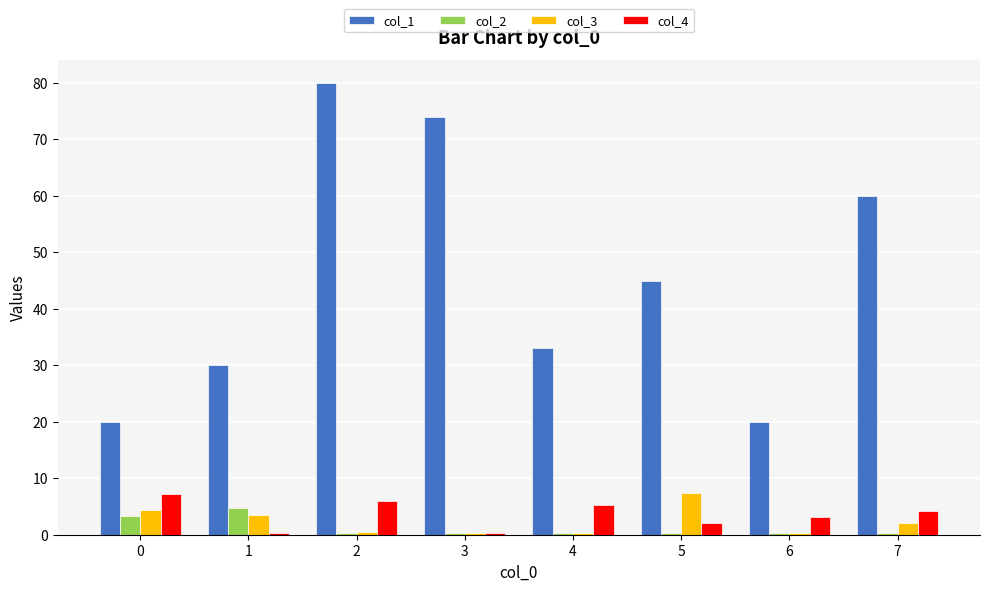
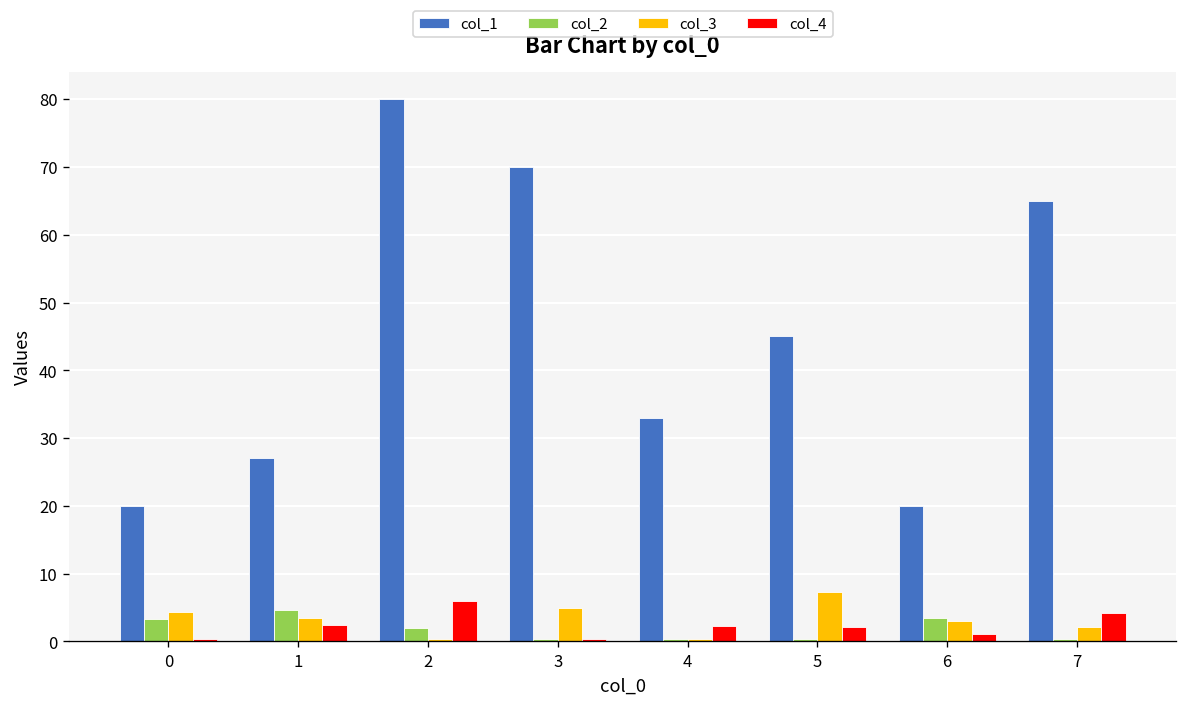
  {
    "col_1": {
      "0": 20,
-     "1": 30,
+     "1": 27,
      "2": 80,
-     "3": 74,
+     "3": 70,
      "4": 33,
      "5": 45,
      "6": 20,
-     "7": 60
+     "7": 65
    },
    "col_2": {
      "0": 3,
      "1": 5,
-     "2": 0,
-     "6": 0
+     "2": 2,
+     "6": 4
    },
    "col_3": {
      "0": 4,
      "1": 3,
-     "3": 0,
+     "3": 5,
      "5": 7,
-     "6": 0,
+     "6": 3,
      "7": 2
    },
    "col_4": {
-     "0": 7,
-     "1": 0,
+     "0": 0,
+     "1": 2,
      "2": 6,
-     "4": 5,
+     "4": 2,
      "5": 2,
-     "6": 3,
+     "6": 1,
      "7": 4
    }
  }
